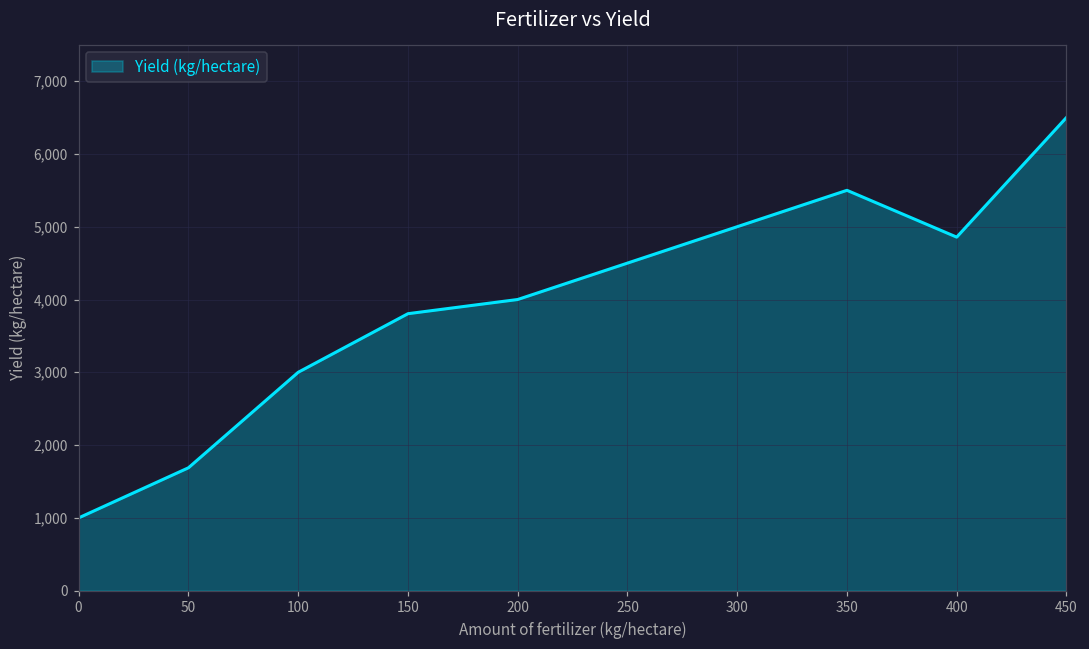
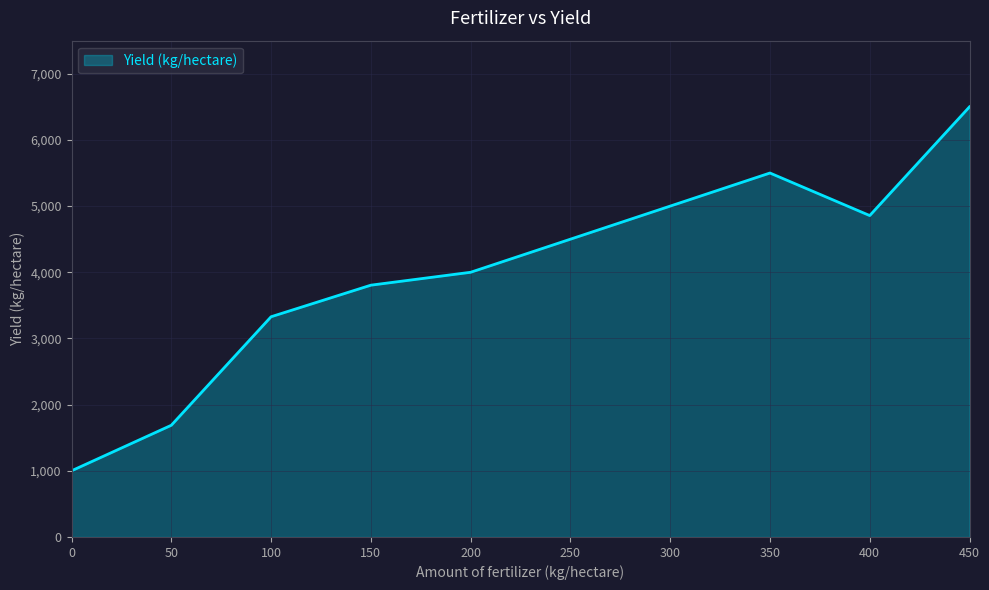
  {
    "0": "1,000",
    "50": "1,700",
-   "100": "3,000",
+   "100": "3,300",
    "150": "3,800",
    "200": "4,000",
    "250": "4,500",
    "300": "5,000",
    "350": "5,500",
    "400": "4,900",
    "450": "6,500"
  }
